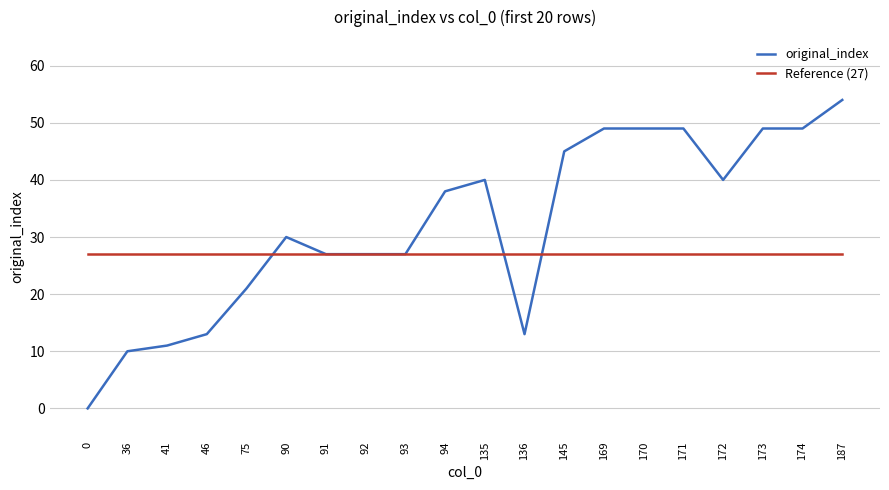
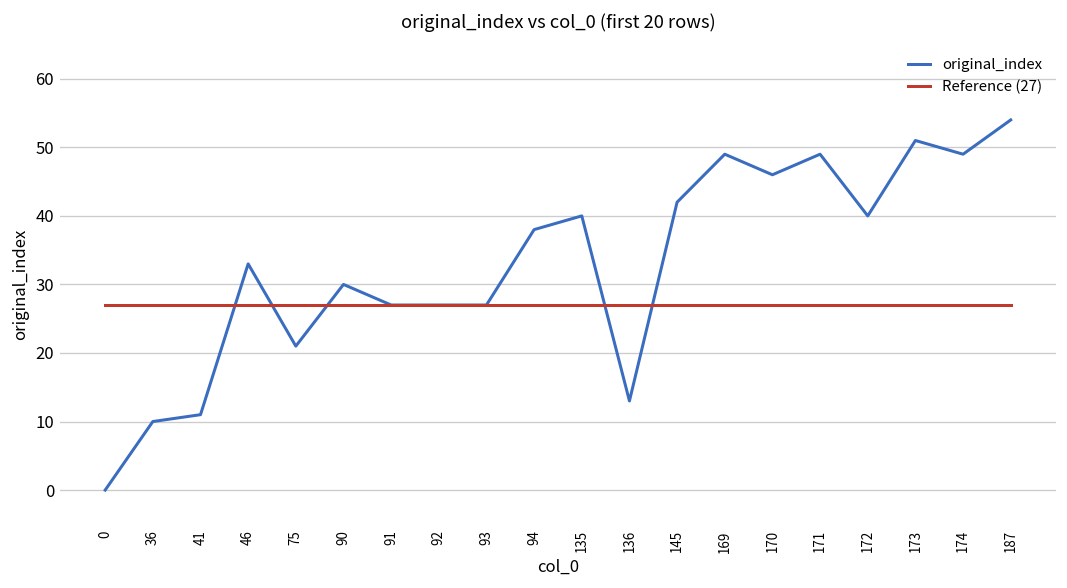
  {
    "original_index": {
      "0": 0,
      "36": 10,
      "41": 11,
-     "46": 13,
+     "46": 33,
      "75": 21,
      "90": 30,
      "94": 38,
      "135": 40,
      "136": 13,
-     "145": 45,
+     "145": 42,
      "169": 49,
-     "170": 49,
+     "170": 46,
      "171": 49,
      "172": 40,
-     "173": 49,
+     "173": 51,
      "174": 49,
      "187": 54
    },
    "Reference (27)": {
      "0": 27,
      "36": 27,
      "41": 27,
      "46": 27,
      "75": 27,
      "90": 27,
      "94": 27,
      "135": 27,
      "136": 27,
      "145": 27,
      "169": 27,
      "170": 27,
      "171": 27,
      "172": 27,
      "173": 27,
      "174": 27,
      "187": 27
    }
  }
